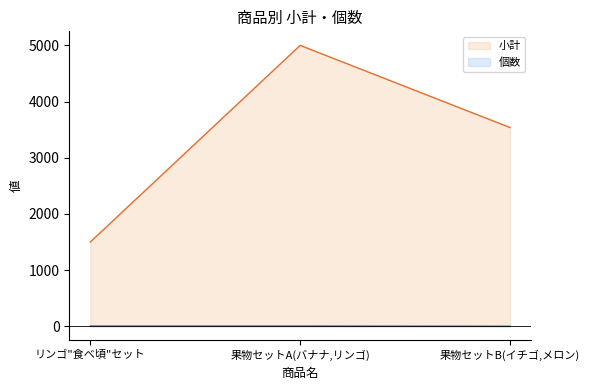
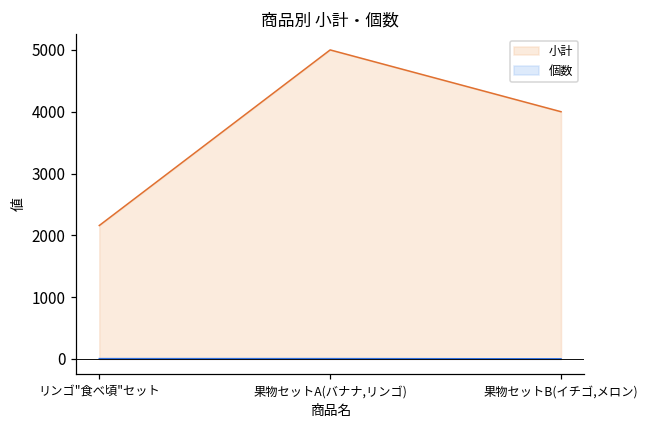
  {
    "小計": {
-     "リンゴ\"食べ頃\"セット": 1500,
+     "リンゴ\"食べ頃\"セット": 2200,
      "果物セットA(バナナ,リンゴ)": 5000,
-     "果物セットB(イチゴ,メロン)": 3500
+     "果物セットB(イチゴ,メロン)": 4000
    },
    "個数": {
      "リンゴ\"食べ頃\"セット": 0,
      "果物セットA(バナナ,リンゴ)": 0,
      "果物セットB(イチゴ,メロン)": 0
    }
  }
